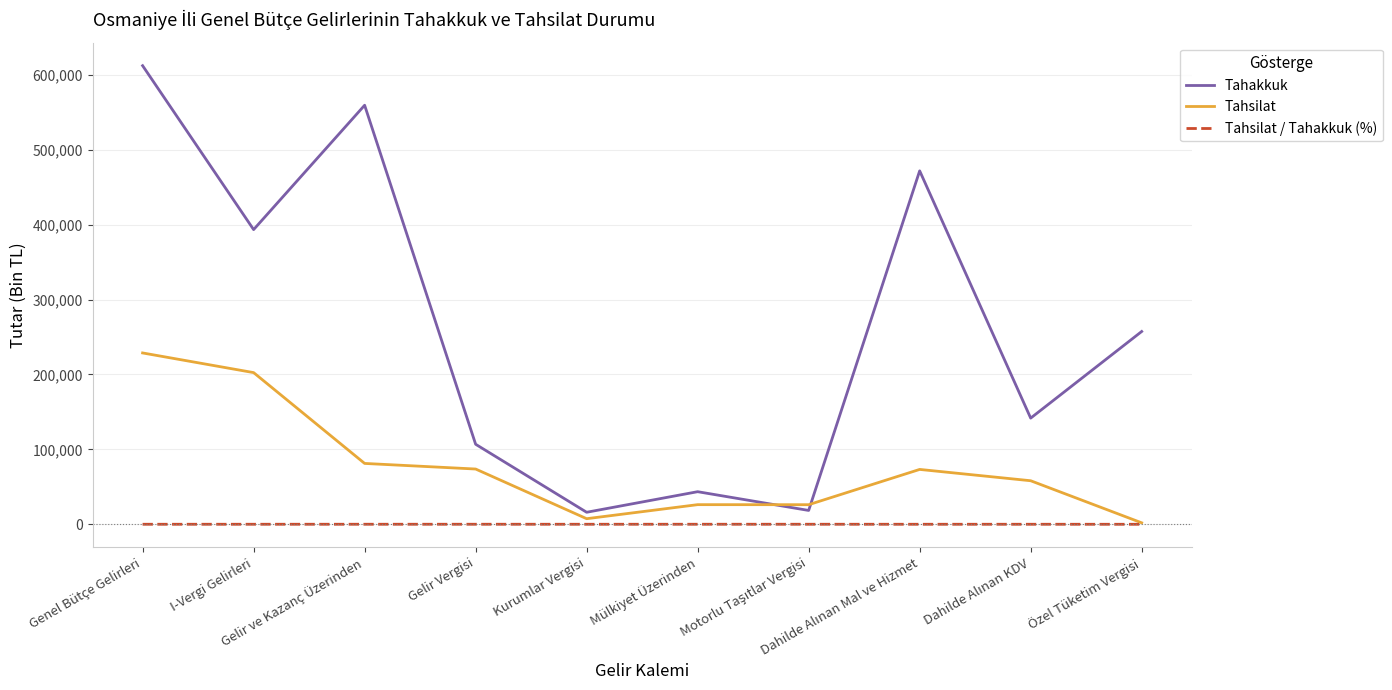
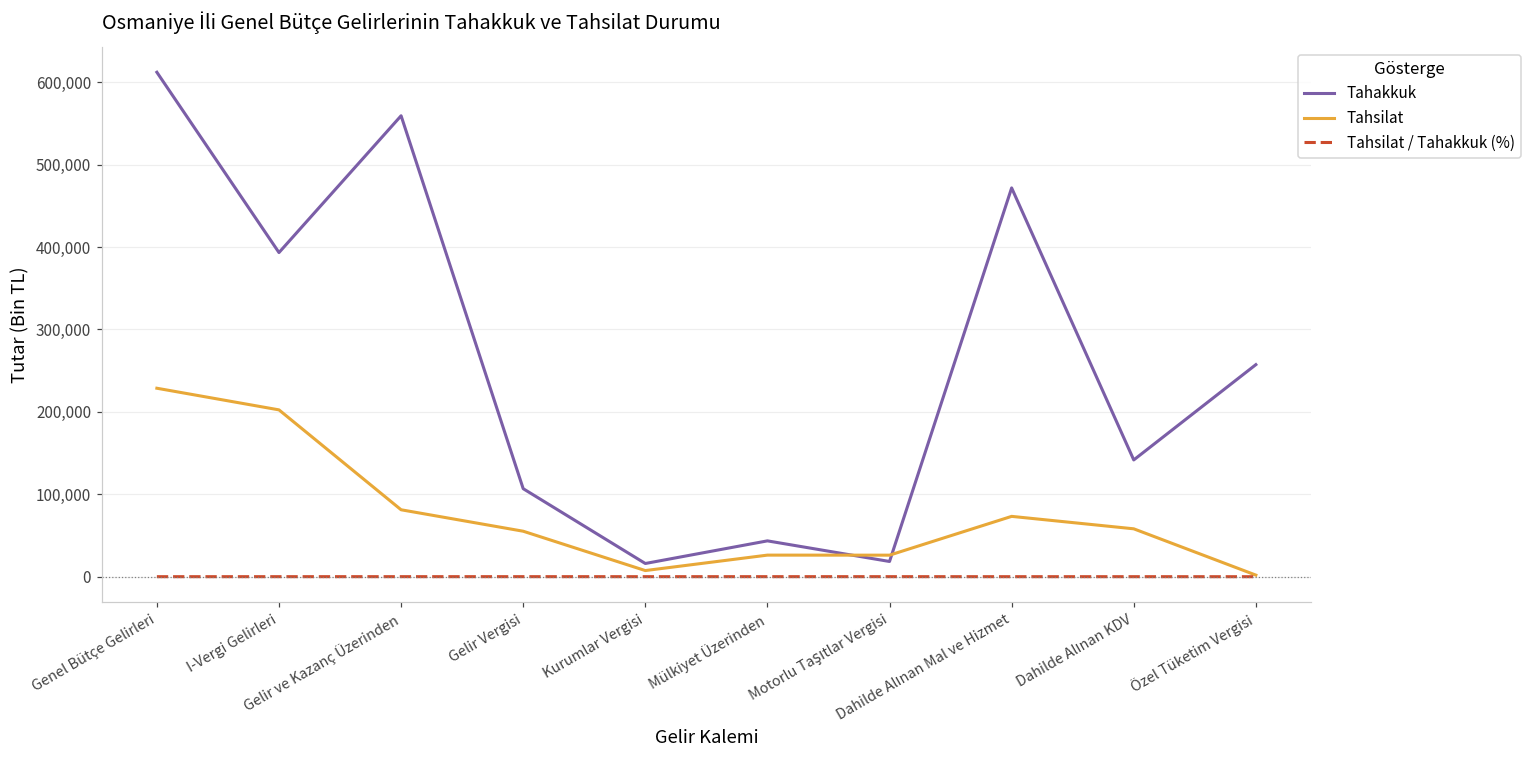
  {
    "Tahakkuk": {
      "Genel Bütçe Gelirleri": "610,000",
      "I-Vergi Gelirleri": "390,000",
      "Gelir ve Kazanç Üzerinden": "560,000",
      "Gelir Vergisi": "110,000",
      "Kurumlar Vergisi": "20,000",
      "Mülkiyet Üzerinden": "40,000",
      "Motorlu Taşıtlar Vergisi": "20,000",
      "Dahilde Alınan Mal ve Hizmet": "470,000",
      "Dahilde Alınan KDV": "140,000",
      "Özel Tüketim Vergisi": "260,000"
    },
    "Tahsilat": {
      "Genel Bütçe Gelirleri": "230,000",
      "I-Vergi Gelirleri": "200,000",
      "Gelir ve Kazanç Üzerinden": "80,000",
-     "Gelir Vergisi": "70,000",
+     "Gelir Vergisi": "60,000",
      "Kurumlar Vergisi": "10,000",
      "Mülkiyet Üzerinden": "30,000",
      "Motorlu Taşıtlar Vergisi": "30,000",
      "Dahilde Alınan Mal ve Hizmet": "70,000",
      "Dahilde Alınan KDV": "60,000"
    },
    "Tahsilat / Tahakkuk (%)": {
      "Genel Bütçe Gelirleri": "0",
      "I-Vergi Gelirleri": "0",
      "Gelir ve Kazanç Üzerinden": "0",
      "Gelir Vergisi": "0",
      "Kurumlar Vergisi": "0",
      "Mülkiyet Üzerinden": "0",
      "Motorlu Taşıtlar Vergisi": "0",
      "Dahilde Alınan Mal ve Hizmet": "0",
      "Dahilde Alınan KDV": "0"
    }
  }
